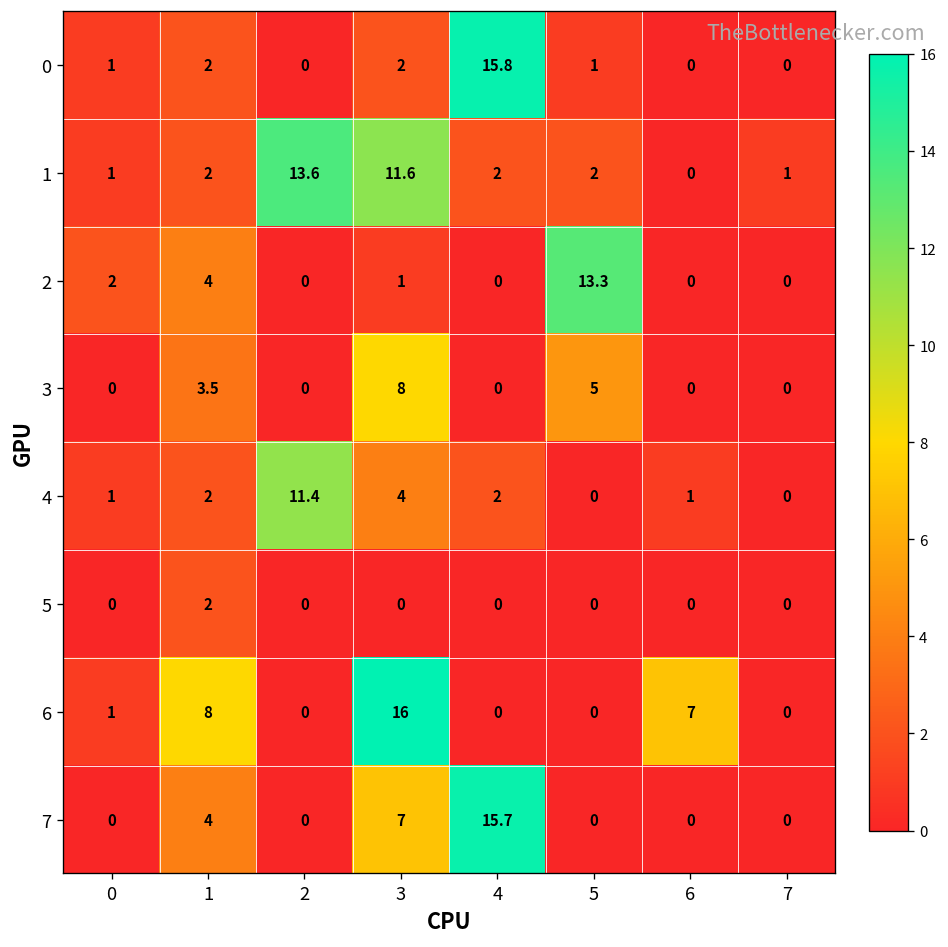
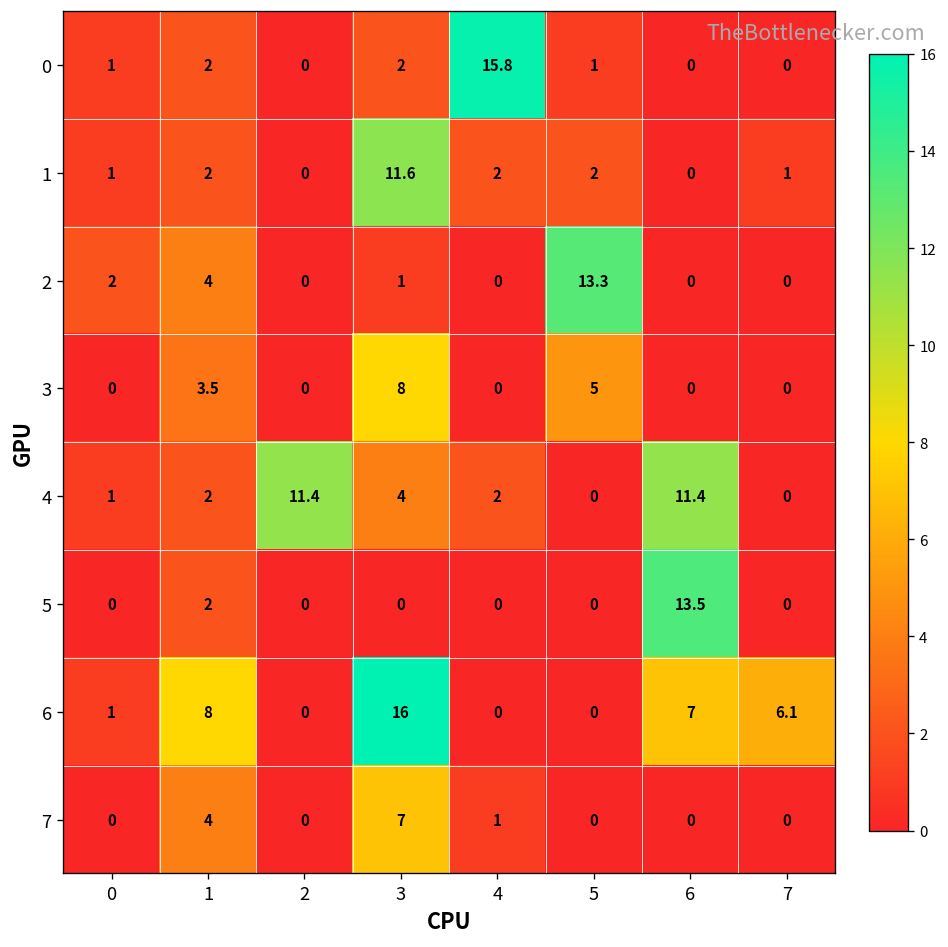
  {
    "0": {
      "0": 1,
      "1": 2,
      "2": 0,
      "3": 2,
      "4": 15.8,
      "5": 1,
      "6": 0,
      "7": 0
    },
    "1": {
      "0": 1,
      "1": 2,
-     "2": 13.6,
+     "2": 0,
      "3": 11.6,
      "4": 2,
      "5": 2,
      "6": 0,
      "7": 1
    },
    "2": {
      "0": 2,
      "1": 4,
      "2": 0,
      "3": 1,
      "4": 0,
      "5": 13.3,
      "6": 0,
      "7": 0
    },
    "3": {
      "0": 0,
      "1": 3.5,
      "2": 0,
      "3": 8,
      "4": 0,
      "5": 5,
      "6": 0,
      "7": 0
    },
    "4": {
      "0": 1,
      "1": 2,
      "2": 11.4,
      "3": 4,
      "4": 2,
      "5": 0,
-     "6": 1,
+     "6": 11.4,
      "7": 0
    },
    "5": {
      "0": 0,
      "1": 2,
      "2": 0,
      "3": 0,
      "4": 0,
      "5": 0,
-     "6": 0,
+     "6": 13.5,
      "7": 0
    },
    "6": {
      "0": 1,
      "1": 8,
      "2": 0,
      "3": 16,
      "4": 0,
      "5": 0,
      "6": 7,
-     "7": 0
+     "7": 6.1
    },
    "7": {
      "0": 0,
      "1": 4,
      "2": 0,
      "3": 7,
-     "4": 15.7,
+     "4": 1,
      "5": 0,
      "6": 0,
      "7": 0
    }
  }
